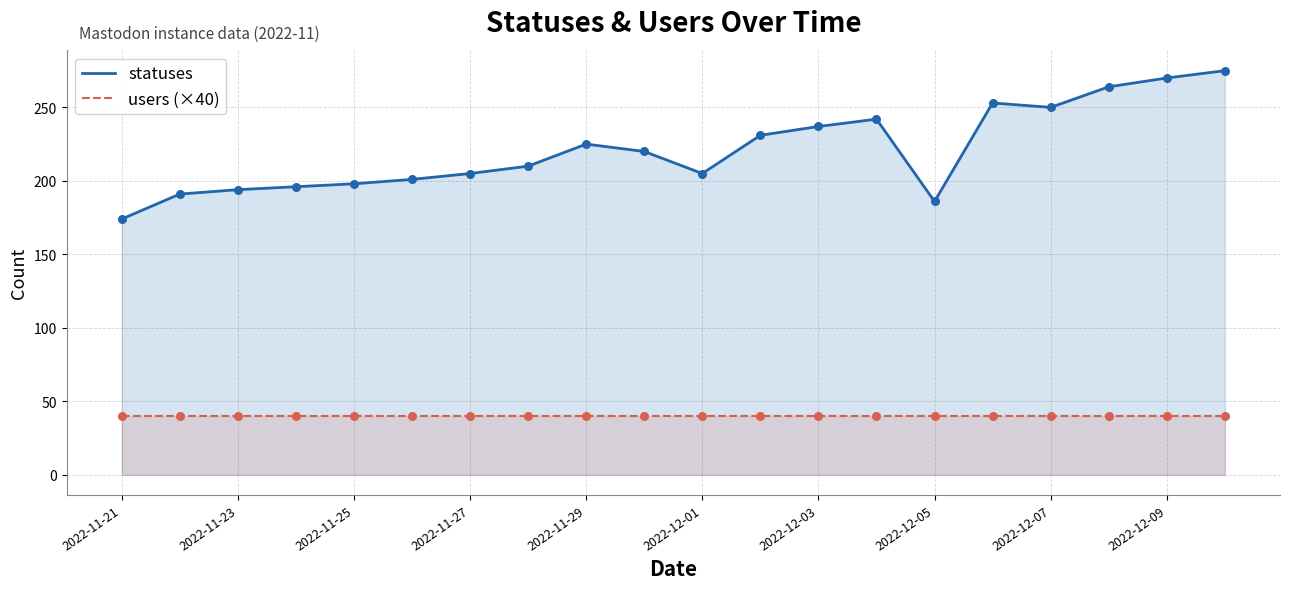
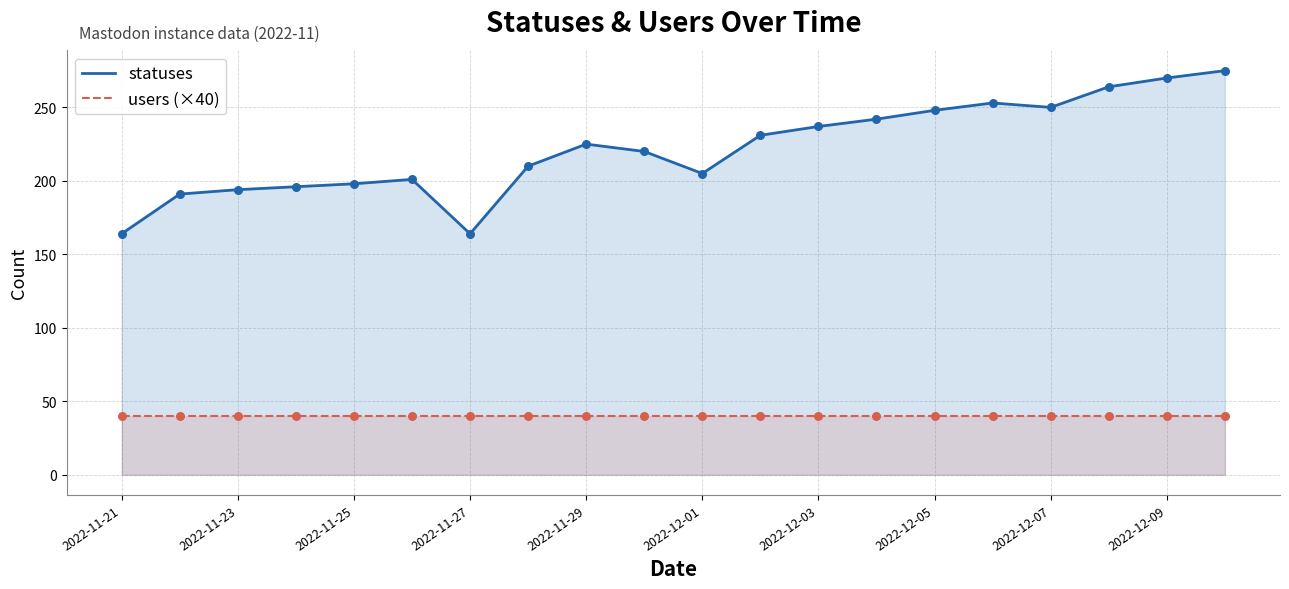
  {
    "statuses": {
-     "2022-11-21": 174,
+     "2022-11-21": 164,
      "2022-11-23": 194,
      "2022-11-25": 198,
-     "2022-11-27": 205,
+     "2022-11-27": 164,
      "2022-11-29": 225,
      "2022-12-01": 205,
      "2022-12-03": 237,
-     "2022-12-05": 186,
+     "2022-12-05": 248,
      "2022-12-07": 250,
      "2022-12-09": 270
    },
    "users (×40)": {
      "2022-11-21": 40,
      "2022-11-23": 40,
      "2022-11-25": 40,
      "2022-11-27": 40,
      "2022-11-29": 40,
      "2022-12-01": 40,
      "2022-12-03": 40,
      "2022-12-05": 40,
      "2022-12-07": 40,
      "2022-12-09": 40
    }
  }
